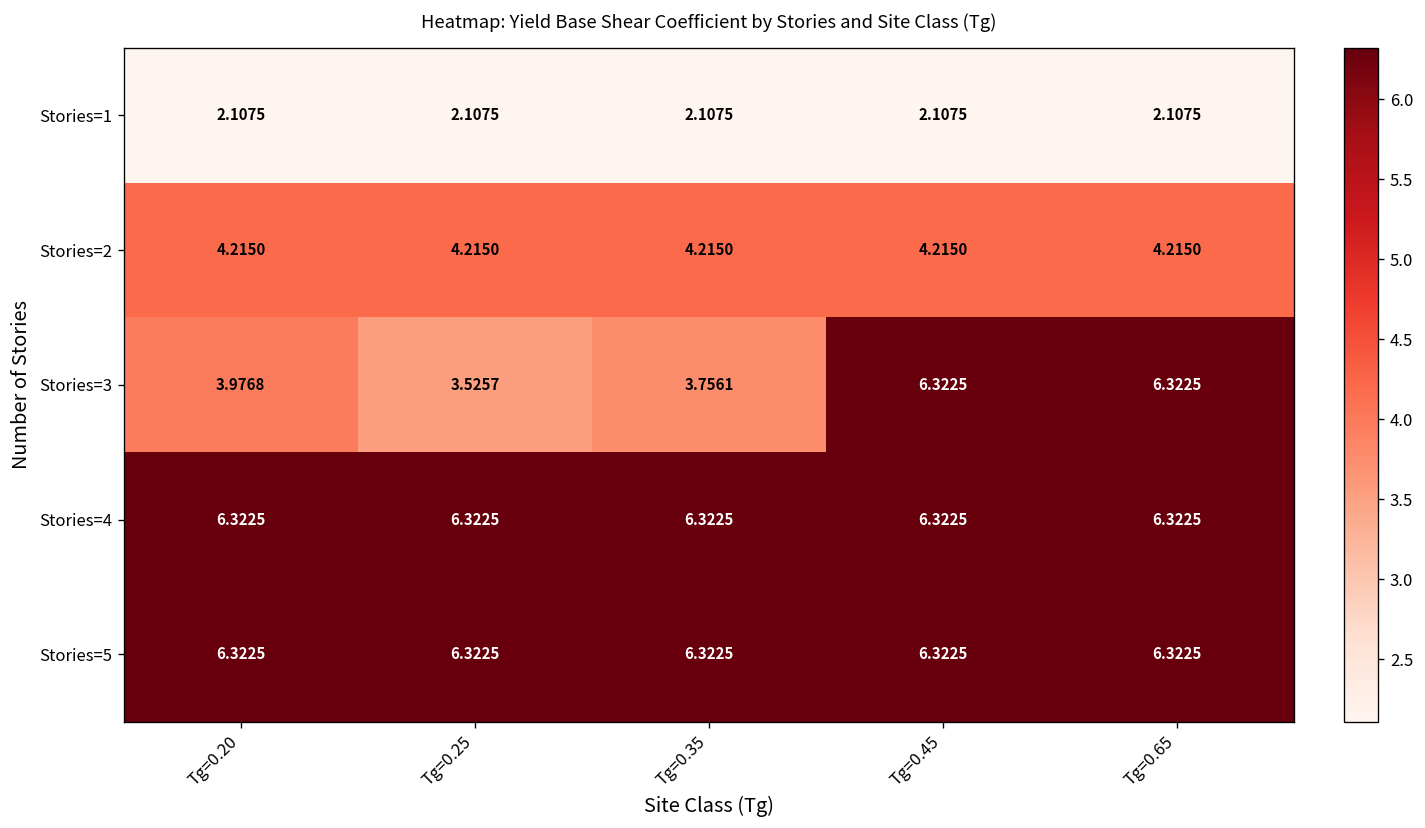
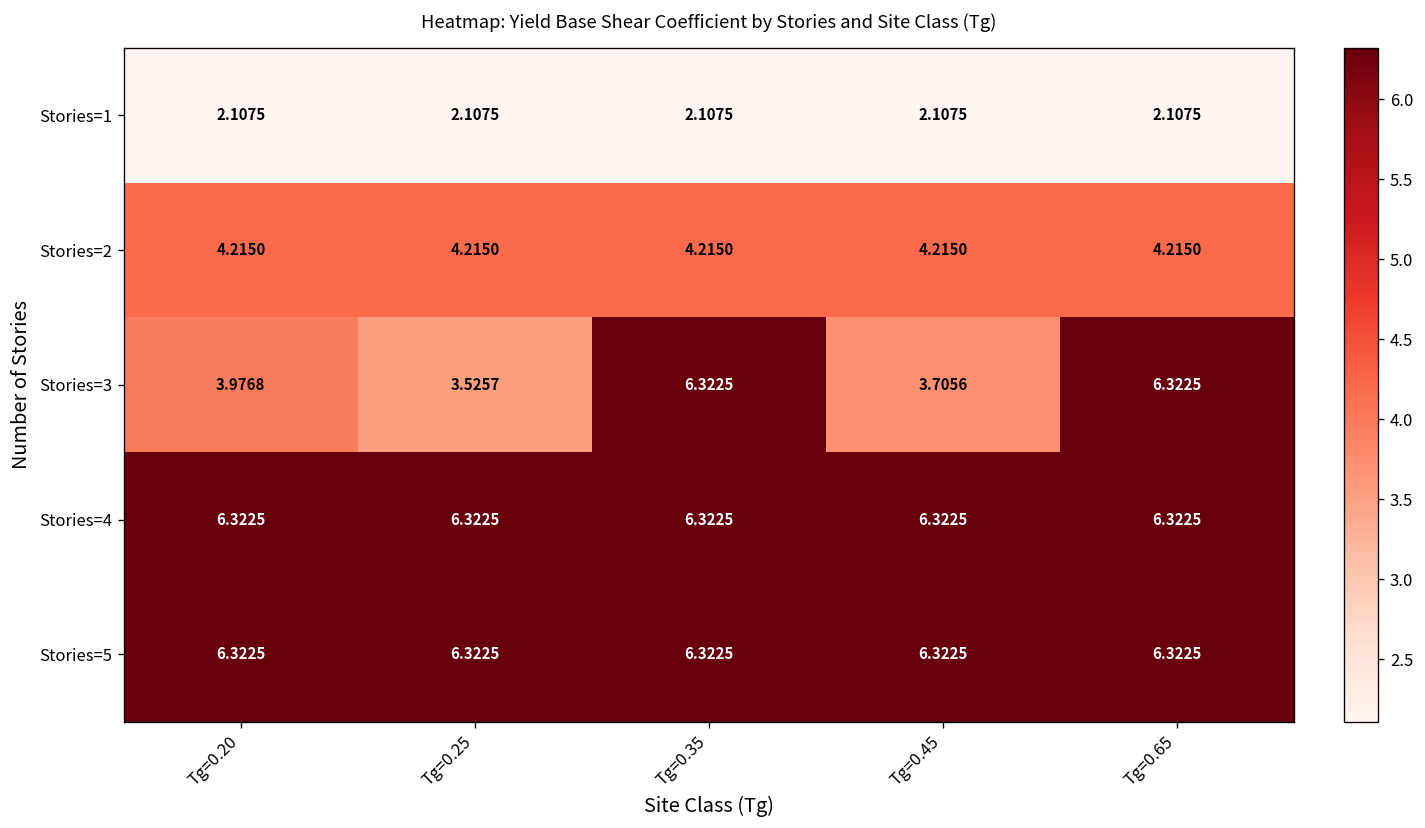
  {
    "Stories=1": {
      "Tg=0.20": 2.1075,
      "Tg=0.25": 2.1075,
      "Tg=0.35": 2.1075,
      "Tg=0.45": 2.1075,
      "Tg=0.65": 2.1075
    },
    "Stories=2": {
      "Tg=0.20": 4.2150,
      "Tg=0.25": 4.2150,
      "Tg=0.35": 4.2150,
      "Tg=0.45": 4.2150,
      "Tg=0.65": 4.2150
    },
    "Stories=3": {
      "Tg=0.20": 3.9768,
      "Tg=0.25": 3.5257,
-     "Tg=0.35": 3.7561,
-     "Tg=0.45": 6.3225,
+     "Tg=0.35": 6.3225,
+     "Tg=0.45": 3.7056,
      "Tg=0.65": 6.3225
    },
    "Stories=4": {
      "Tg=0.20": 6.3225,
      "Tg=0.25": 6.3225,
      "Tg=0.35": 6.3225,
      "Tg=0.45": 6.3225,
      "Tg=0.65": 6.3225
    },
    "Stories=5": {
      "Tg=0.20": 6.3225,
      "Tg=0.25": 6.3225,
      "Tg=0.35": 6.3225,
      "Tg=0.45": 6.3225,
      "Tg=0.65": 6.3225
    }
  }
